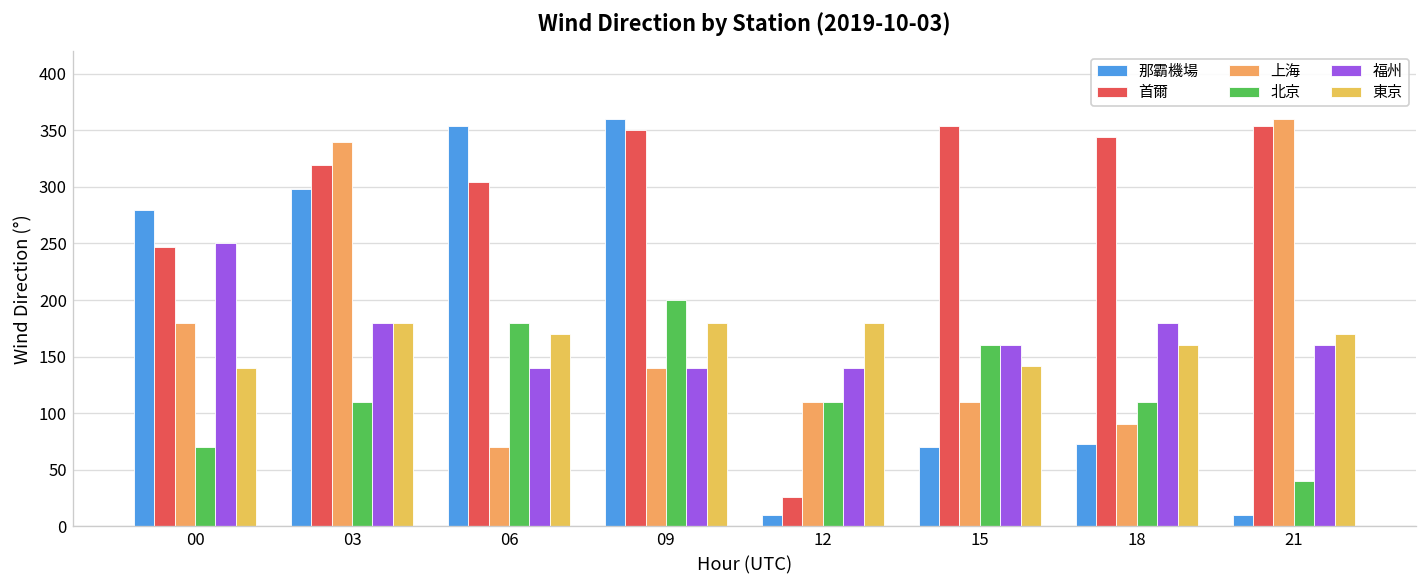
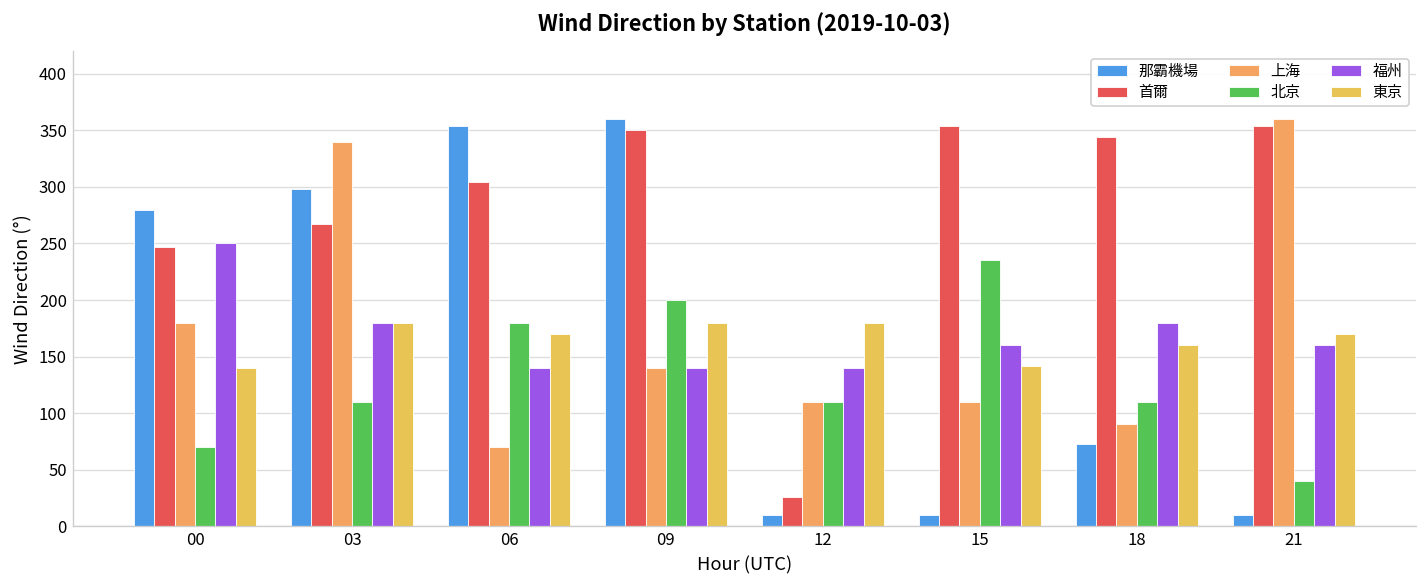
  {
    "那霸機場": {
      "00": 280,
      "03": 300,
      "06": 350,
      "09": 360,
      "12": 10,
-     "15": 70,
+     "15": 10,
      "18": 70,
      "21": 10
    },
    "首爾": {
      "00": 250,
-     "03": 320,
+     "03": 270,
      "06": 300,
      "09": 350,
      "12": 30,
      "15": 350,
      "18": 340,
      "21": 350
    },
    "北京": {
      "00": 70,
      "03": 110,
      "06": 180,
      "09": 200,
      "12": 110,
-     "15": 160,
+     "15": 240,
      "18": 110,
      "21": 40
    },
    "福州": {
      "00": 250,
      "03": 180,
      "06": 140,
      "09": 140,
      "12": 140,
      "15": 160,
      "18": 180,
      "21": 160
    }
  }
